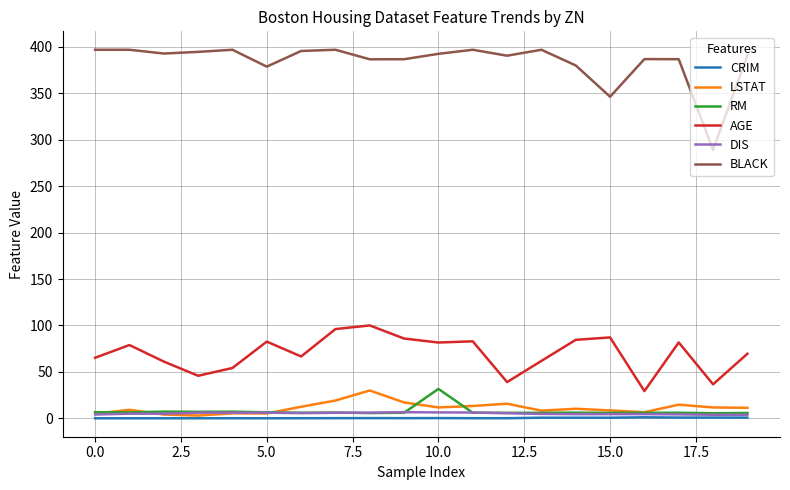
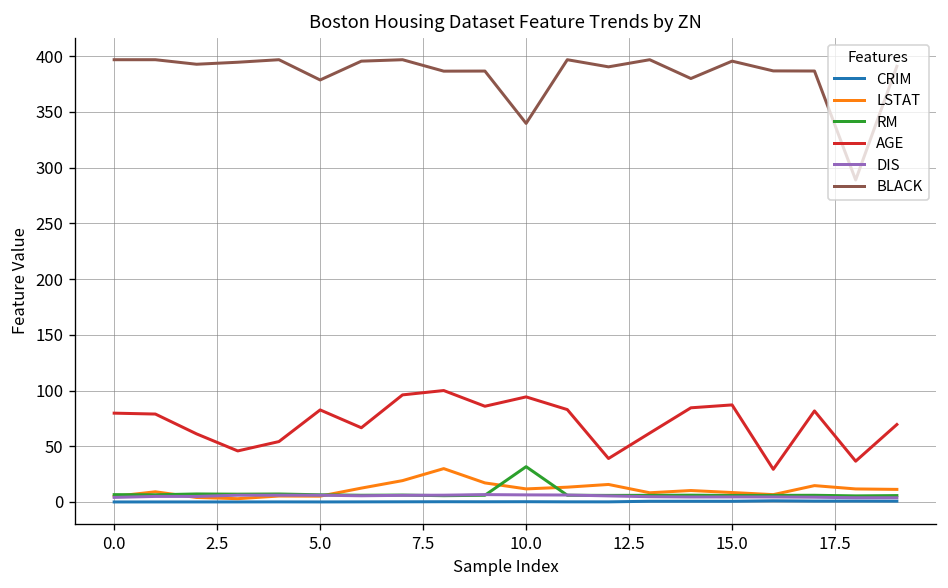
  {
    "CRIM": {
      "0.0": 0,
      "5.0": 0,
      "10.0": 0,
      "15.0": 0
    },
    "LSTAT": {
      "10.0": 10
    },
    "RM": {
      "10.0": 30
    },
    "AGE": {
-     "0.0": 70,
+     "0.0": 80,
      "5.0": 80,
-     "10.0": 80,
+     "10.0": 90,
      "15.0": 90
    },
    "DIS": {
      "10.0": 10
    },
    "BLACK": {
      "0.0": 400,
      "5.0": 380,
-     "10.0": 390,
-     "15.0": 350
+     "10.0": 340,
+     "15.0": 400
    }
  }
